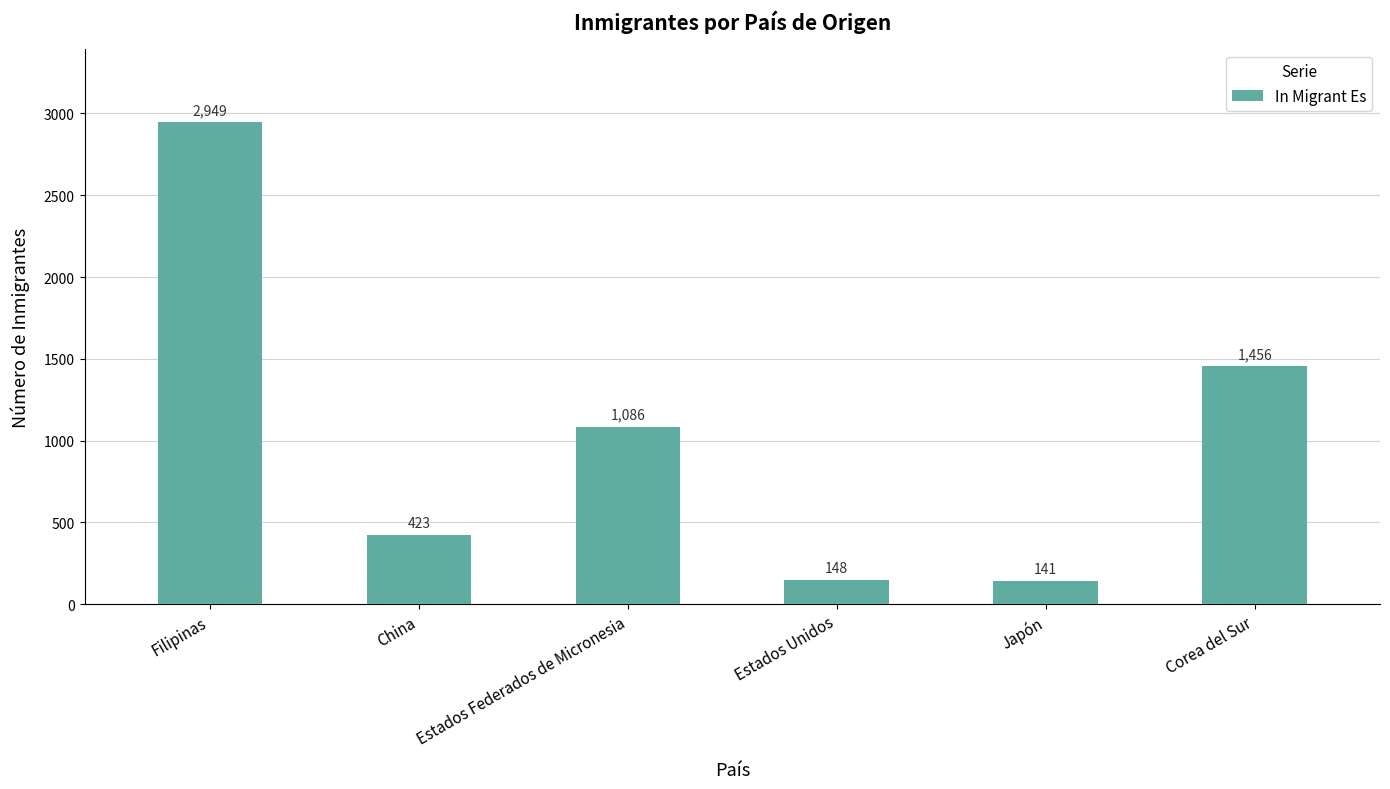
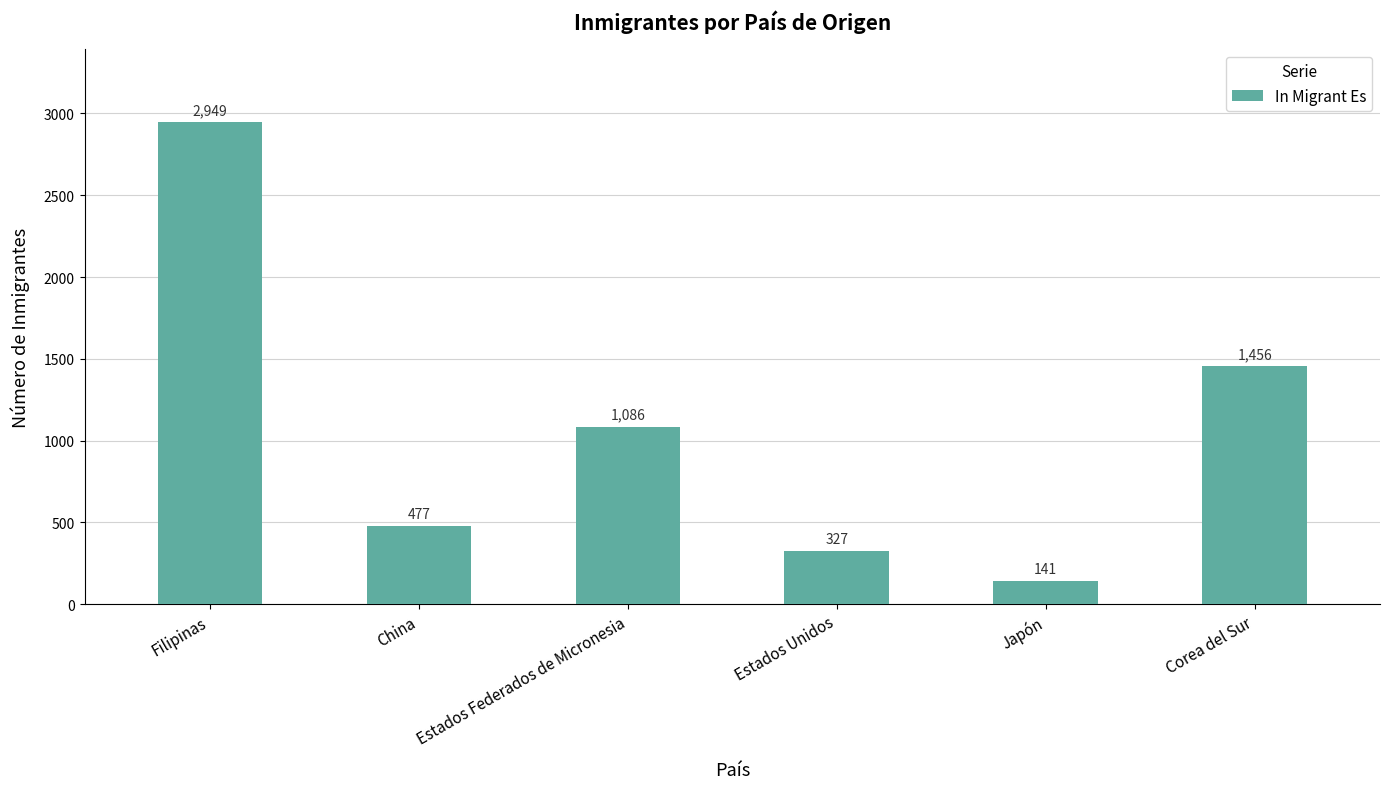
  {
    "Filipinas": "2,949",
-   "China": "423",
+   "China": "477",
    "Estados Federados de Micronesia": "1,086",
-   "Estados Unidos": "148",
+   "Estados Unidos": "327",
    "Japón": "141",
    "Corea del Sur": "1,456"
  }
